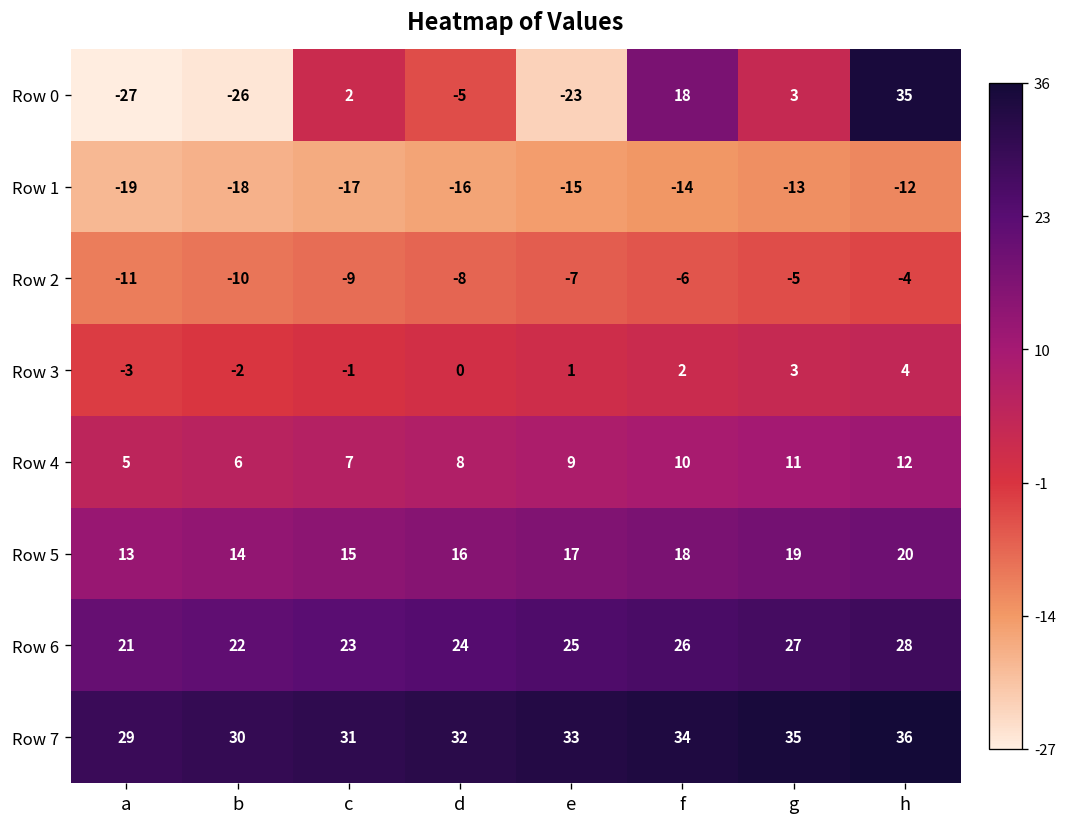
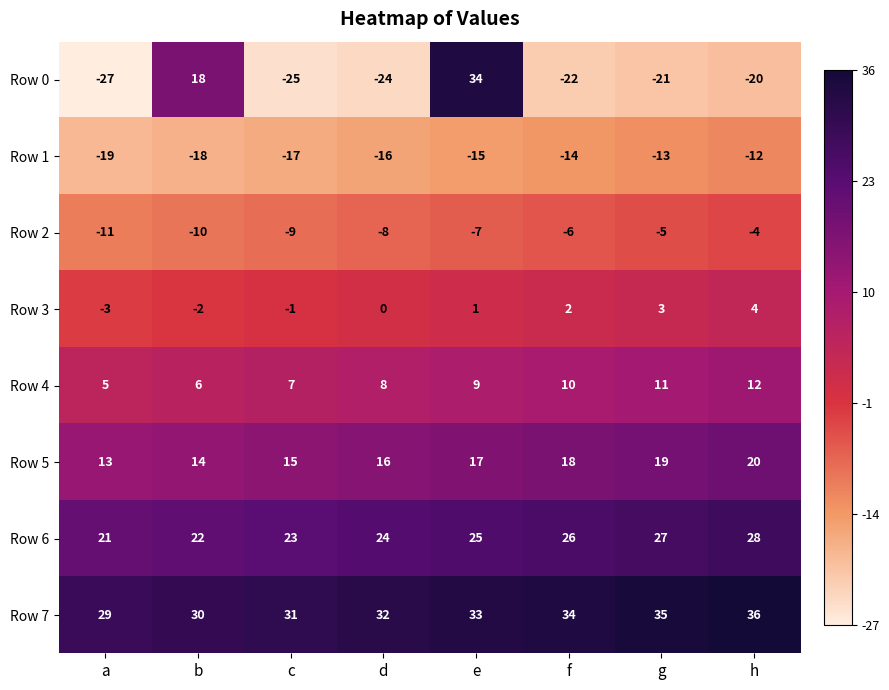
  {
    "Row 0": {
      "a": -27,
-     "b": -26,
-     "c": 2,
-     "d": -5,
-     "e": -23,
-     "f": 18,
-     "g": 3,
-     "h": 35
+     "b": 18,
+     "c": -25,
+     "d": -24,
+     "e": 34,
+     "f": -22,
+     "g": -21,
+     "h": -20
    },
    "Row 1": {
      "a": -19,
      "b": -18,
      "c": -17,
      "d": -16,
      "e": -15,
      "f": -14,
      "g": -13,
      "h": -12
    },
    "Row 2": {
      "a": -11,
      "b": -10,
      "c": -9,
      "d": -8,
      "e": -7,
      "f": -6,
      "g": -5,
      "h": -4
    },
    "Row 3": {
      "a": -3,
      "b": -2,
      "c": -1,
      "d": 0,
      "e": 1,
      "f": 2,
      "g": 3,
      "h": 4
    },
    "Row 4": {
      "a": 5,
      "b": 6,
      "c": 7,
      "d": 8,
      "e": 9,
      "f": 10,
      "g": 11,
      "h": 12
    },
    "Row 5": {
      "a": 13,
      "b": 14,
      "c": 15,
      "d": 16,
      "e": 17,
      "f": 18,
      "g": 19,
      "h": 20
    },
    "Row 6": {
      "a": 21,
      "b": 22,
      "c": 23,
      "d": 24,
      "e": 25,
      "f": 26,
      "g": 27,
      "h": 28
    },
    "Row 7": {
      "a": 29,
      "b": 30,
      "c": 31,
      "d": 32,
      "e": 33,
      "f": 34,
      "g": 35,
      "h": 36
    }
  }
